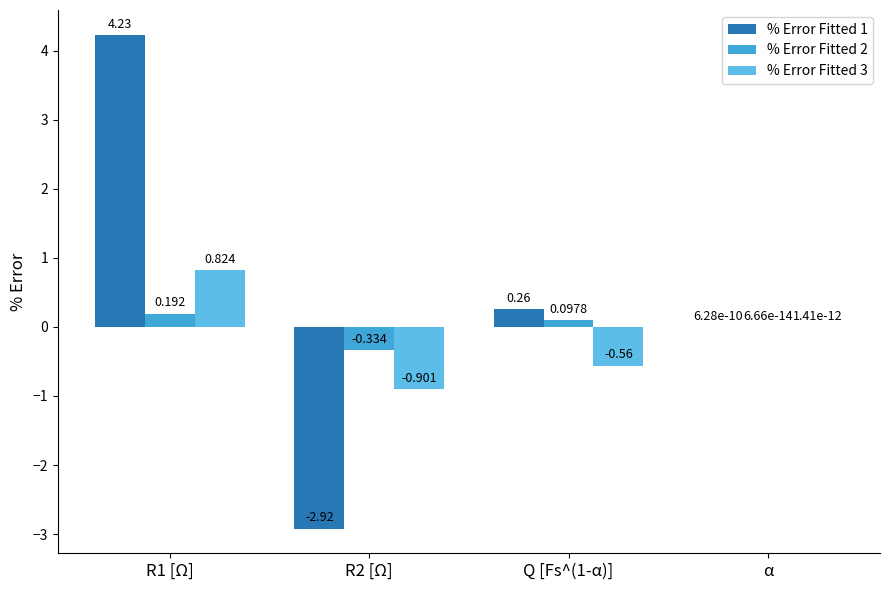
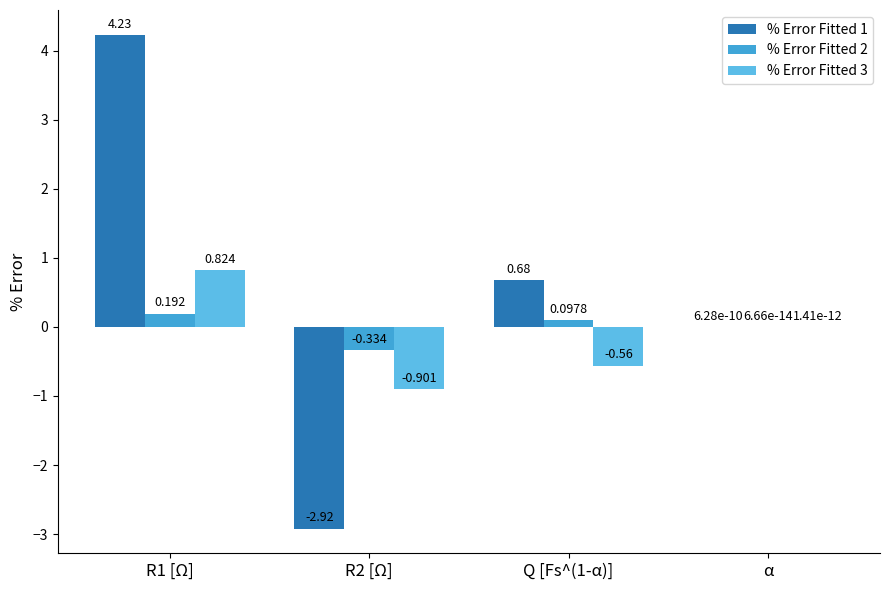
  {
    "% Error Fitted 1": {
      "R1 [Ω]": "4.23",
      "R2 [Ω]": "-2.92",
-     "Q [Fs^(1-α)]": "0.26",
+     "Q [Fs^(1-α)]": "0.68",
      "α": "6.28e-10"
    }
  }
